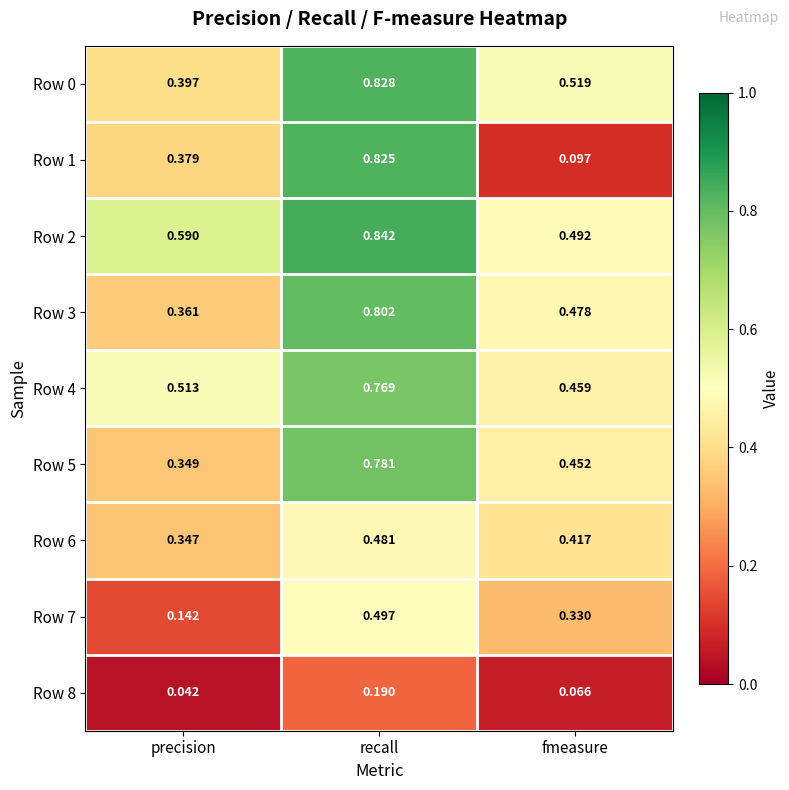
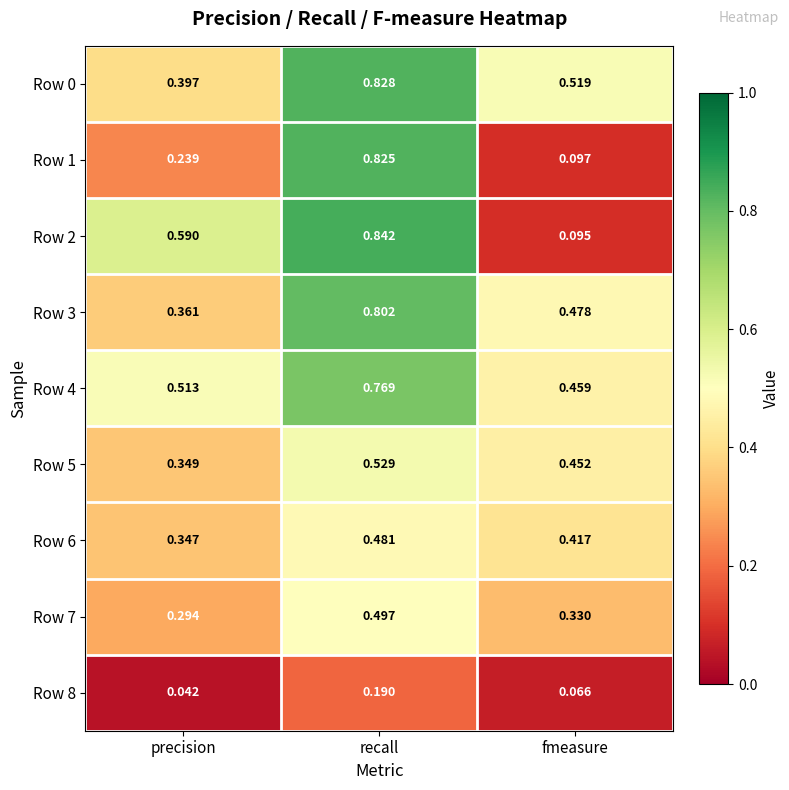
  {
    "Row 0": {
      "precision": 0.397,
      "recall": 0.828,
      "fmeasure": 0.519
    },
    "Row 1": {
-     "precision": 0.379,
+     "precision": 0.239,
      "recall": 0.825,
      "fmeasure": 0.097
    },
    "Row 2": {
      "precision": 0.590,
      "recall": 0.842,
-     "fmeasure": 0.492
+     "fmeasure": 0.095
    },
    "Row 3": {
      "precision": 0.361,
      "recall": 0.802,
      "fmeasure": 0.478
    },
    "Row 4": {
      "precision": 0.513,
      "recall": 0.769,
      "fmeasure": 0.459
    },
    "Row 5": {
      "precision": 0.349,
-     "recall": 0.781,
+     "recall": 0.529,
      "fmeasure": 0.452
    },
    "Row 6": {
      "precision": 0.347,
      "recall": 0.481,
      "fmeasure": 0.417
    },
    "Row 7": {
-     "precision": 0.142,
+     "precision": 0.294,
      "recall": 0.497,
      "fmeasure": 0.330
    },
    "Row 8": {
      "precision": 0.042,
      "recall": 0.190,
      "fmeasure": 0.066
    }
  }
